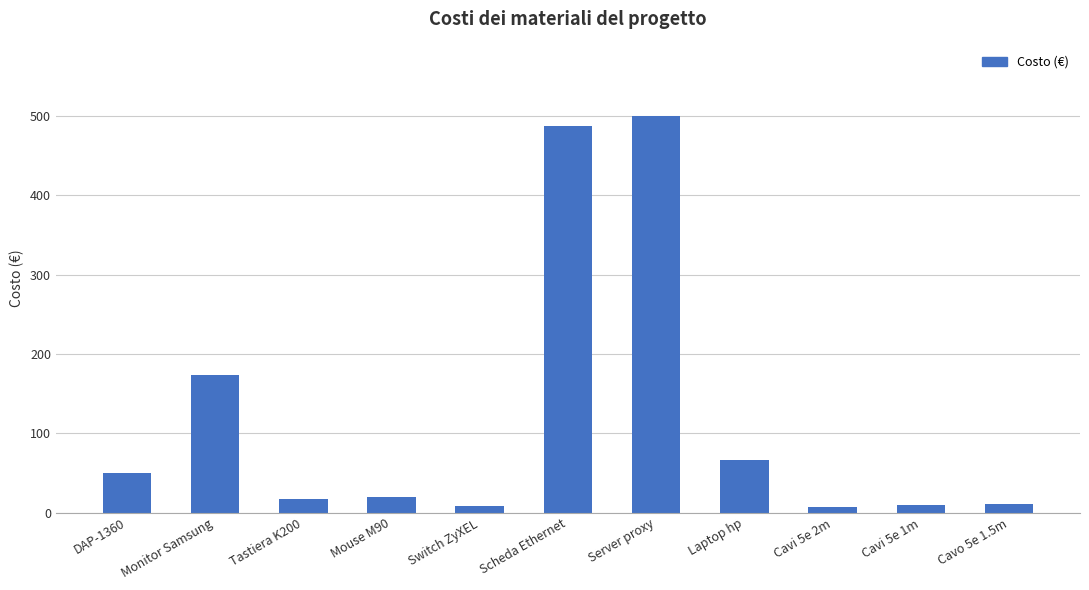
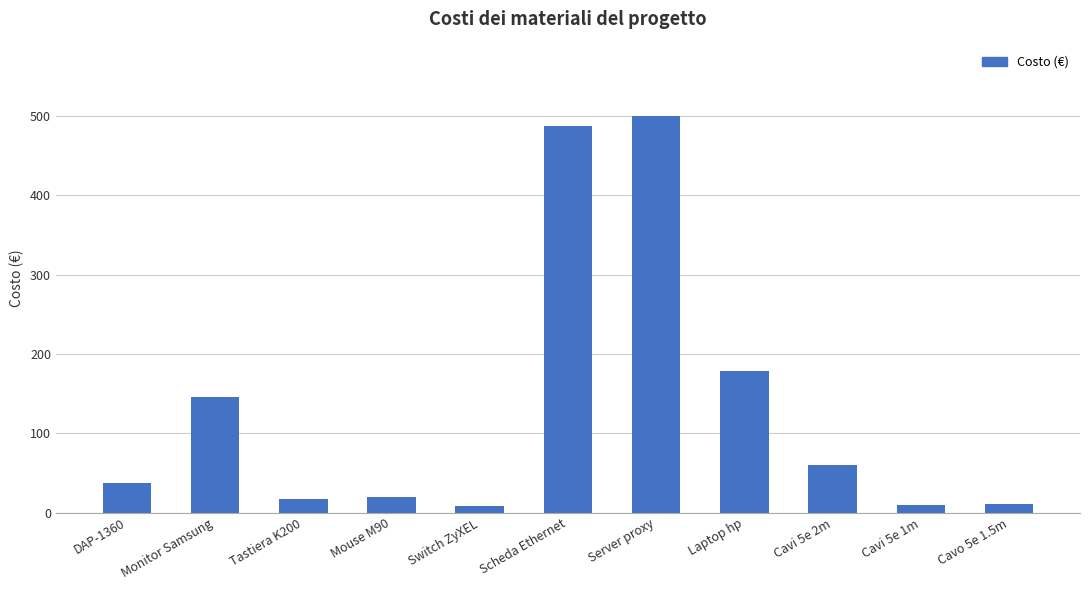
  {
-   "DAP-1360": 50,
-   "Monitor Samsung": 170,
+   "DAP-1360": 40,
+   "Monitor Samsung": 150,
    "Tastiera K200": 20,
    "Mouse M90": 20,
    "Switch ZyXEL": 10,
    "Scheda Ethernet": 490,
    "Server proxy": 500,
-   "Laptop hp": 70,
-   "Cavi 5e 2m": 10,
+   "Laptop hp": 180,
+   "Cavi 5e 2m": 60,
    "Cavi 5e 1m": 10,
    "Cavo 5e 1.5m": 10
  }
